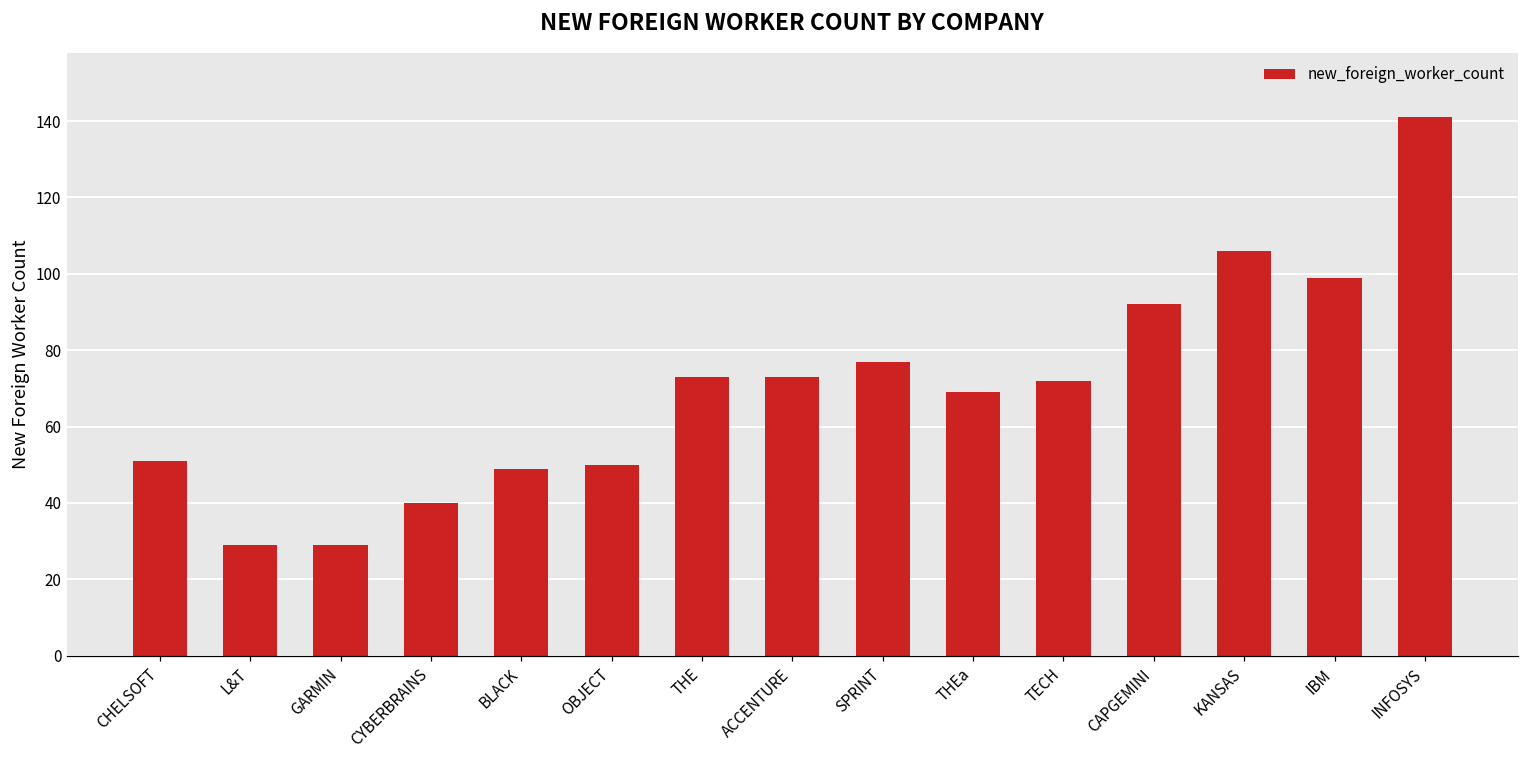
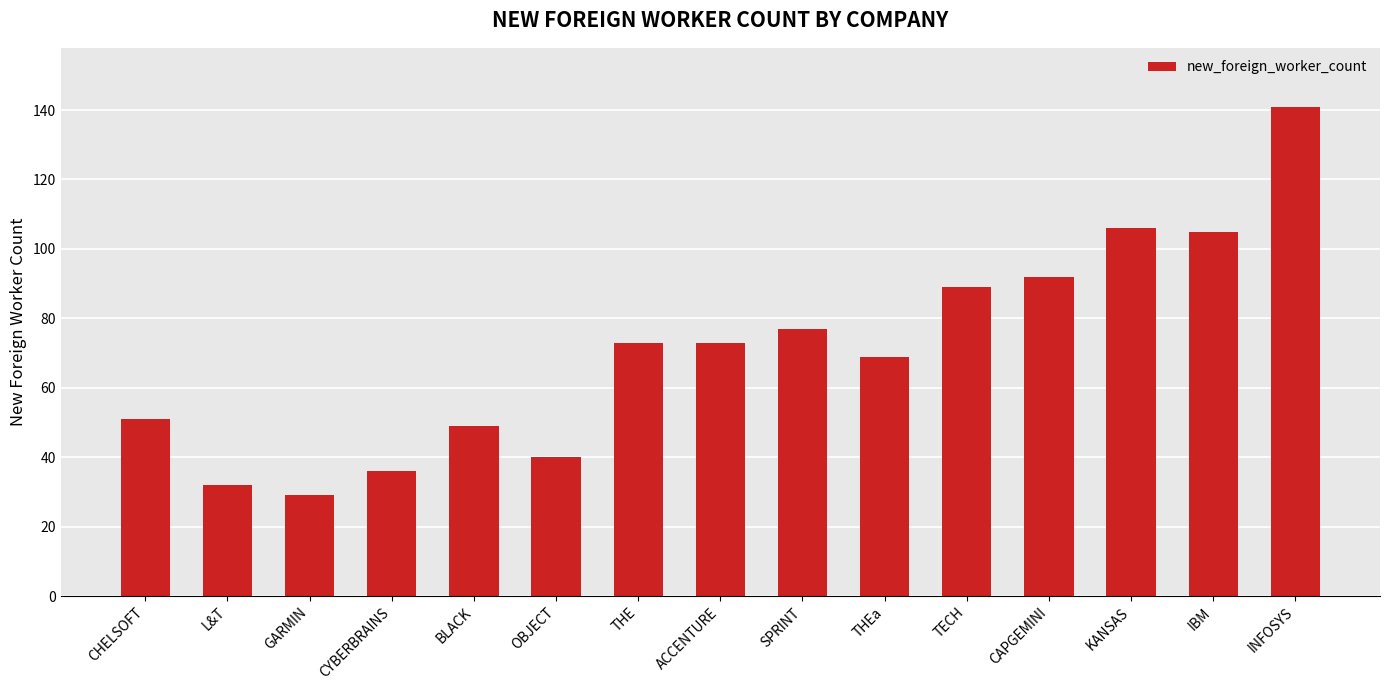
  {
    "CHELSOFT": 51,
-   "L&T": 29,
+   "L&T": 32,
    "GARMIN": 29,
-   "CYBERBRAINS": 40,
+   "CYBERBRAINS": 36,
    "BLACK": 49,
-   "OBJECT": 50,
+   "OBJECT": 40,
    "THE": 73,
    "ACCENTURE": 73,
    "SPRINT": 77,
    "THEa": 69,
-   "TECH": 72,
+   "TECH": 89,
    "CAPGEMINI": 92,
    "KANSAS": 106,
-   "IBM": 99,
+   "IBM": 105,
    "INFOSYS": 141
  }
